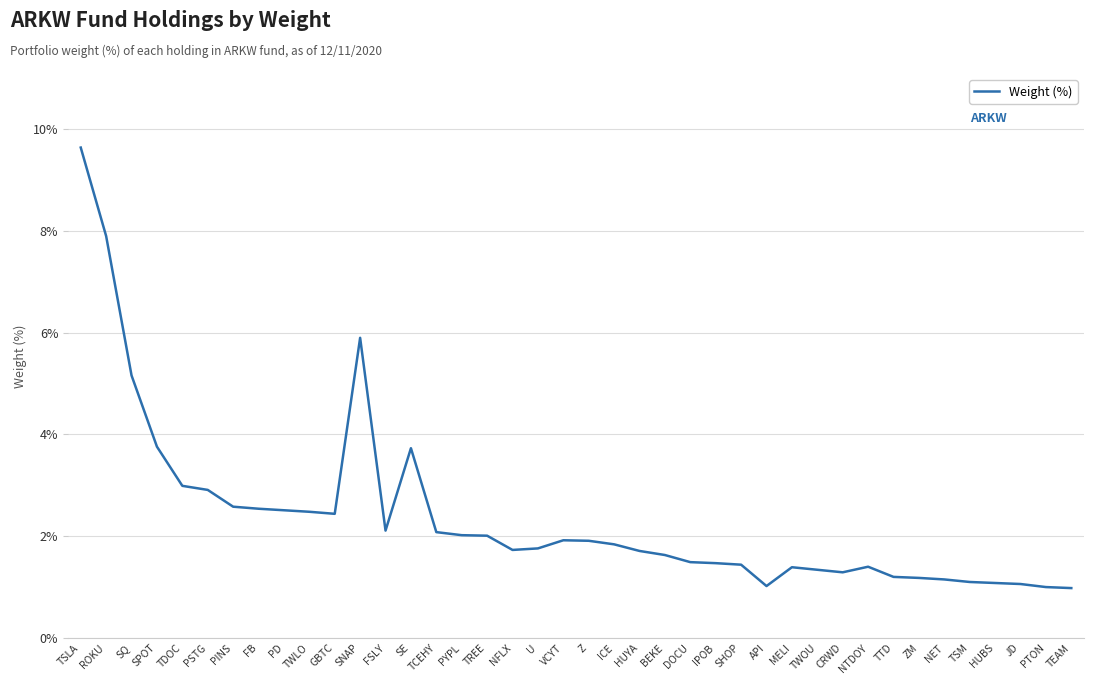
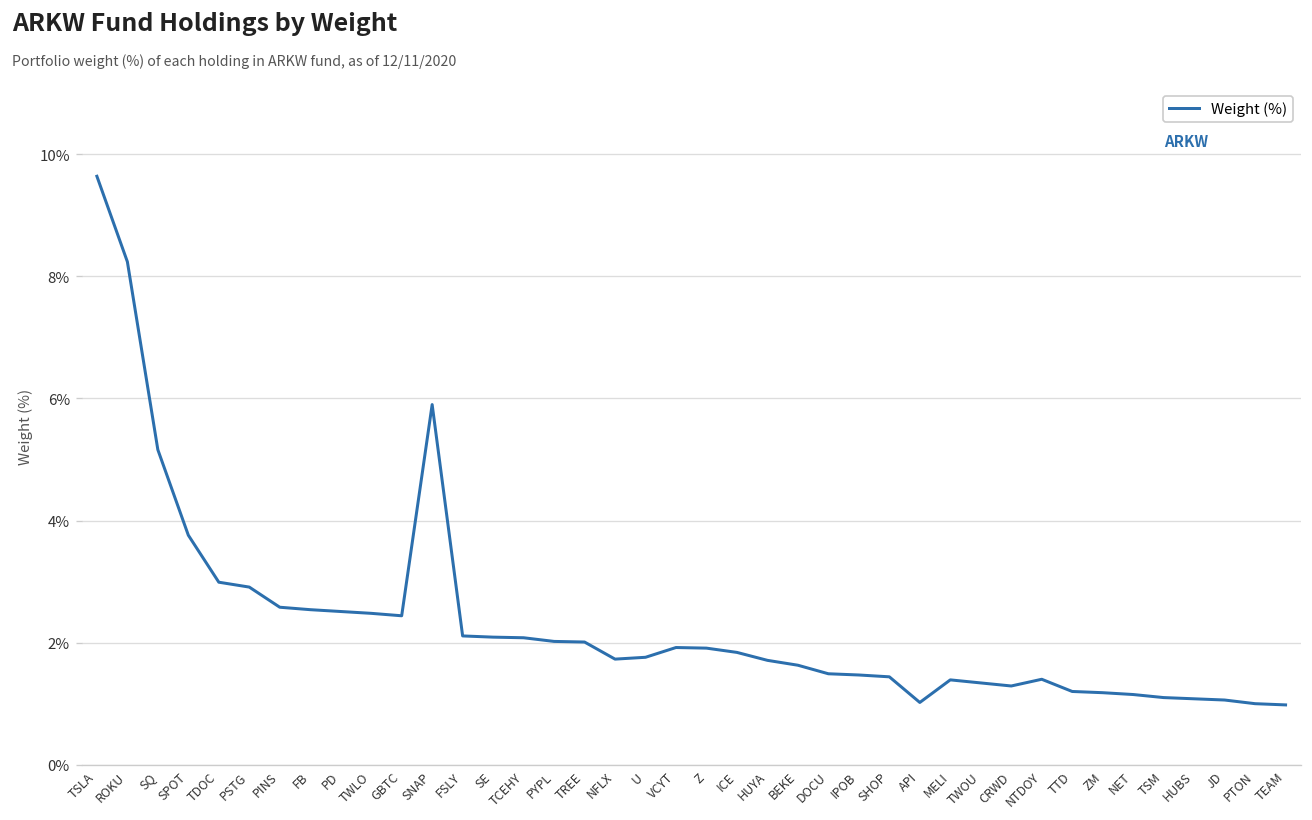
  {
    "TSLA": "9.6%",
-   "ROKU": "7.9%",
+   "ROKU": "8.2%",
    "SQ": "5.2%",
    "SPOT": "3.8%",
    "TDOC": "3.0%",
    "PSTG": "2.9%",
    "PINS": "2.6%",
    "FB": "2.5%",
    "PD": "2.5%",
    "TWLO": "2.5%",
    "GBTC": "2.4%",
    "SNAP": "5.9%",
    "FSLY": "2.1%",
-   "SE": "3.7%",
+   "SE": "2.1%",
    "TCEHY": "2.1%",
    "PYPL": "2.0%",
    "TREE": "2.0%",
    "NFLX": "1.7%",
    "U": "1.8%",
    "VCYT": "1.9%",
    "Z": "1.9%",
    "ICE": "1.8%",
    "HUYA": "1.7%",
    "BEKE": "1.6%",
    "DOCU": "1.5%",
    "IPOB": "1.5%",
    "SHOP": "1.4%",
    "API": "1.0%",
    "MELI": "1.4%",
    "TWOU": "1.3%",
    "CRWD": "1.3%",
    "NTDOY": "1.4%",
    "TTD": "1.2%",
    "ZM": "1.2%",
    "NET": "1.2%",
    "TSM": "1.1%",
    "HUBS": "1.1%",
    "JD": "1.1%",
    "PTON": "1.0%",
    "TEAM": "1.0%"
  }
